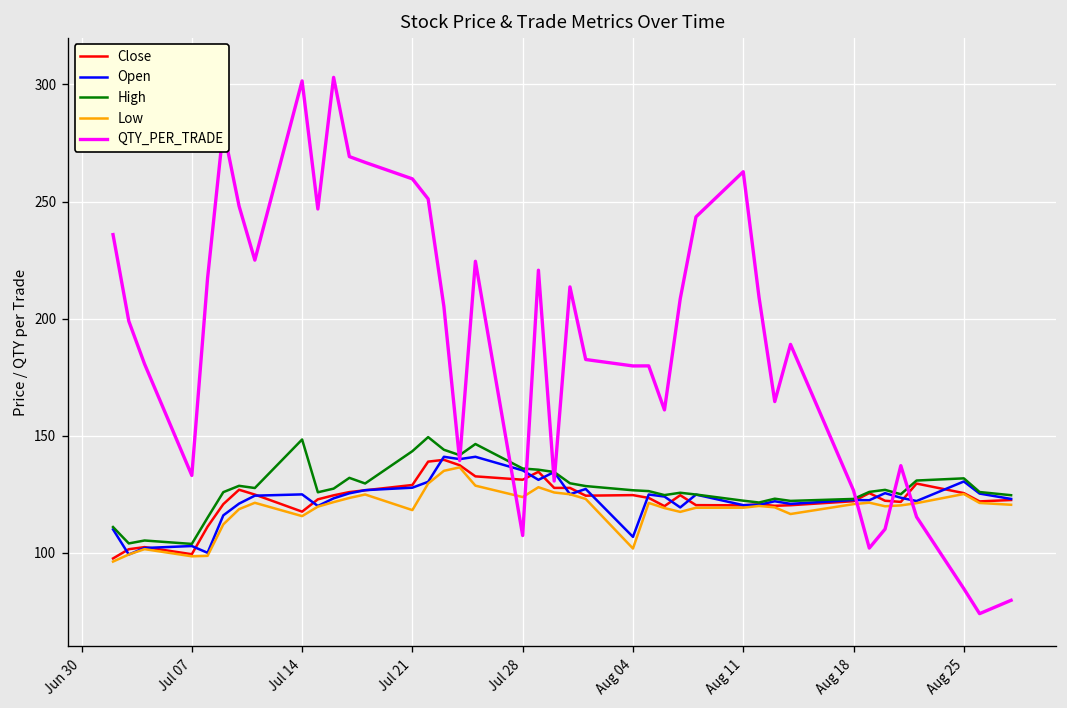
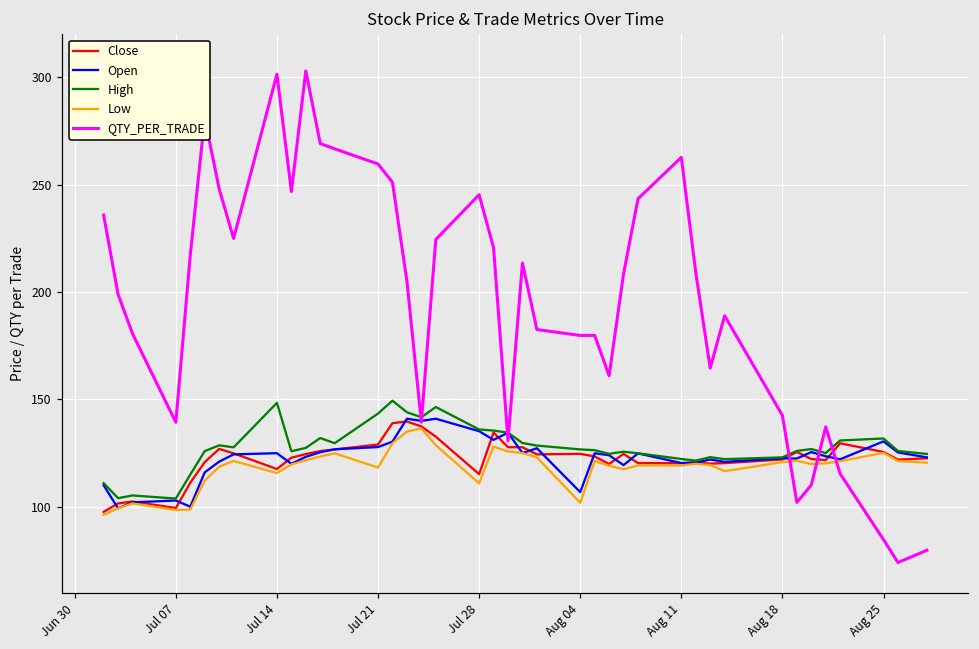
  {
    "Close": {
      "Jul 14": 118,
-     "Jul 28": 131,
+     "Jul 28": 115,
      "Aug 04": 125
    },
    "Open": {
      "Jul 14": 125,
      "Aug 04": 107,
      "Aug 25": 130
    },
    "High": {
      "Jul 14": 148,
      "Jul 21": 143,
      "Aug 04": 127,
      "Aug 11": 122,
      "Aug 25": 132
    },
    "Low": {
      "Jul 14": 116,
      "Jul 21": 118,
-     "Jul 28": 124,
+     "Jul 28": 111,
      "Aug 04": 102
    },
    "QTY_PER_TRADE": {
-     "Jul 07": 133,
+     "Jul 07": 139,
      "Jul 14": 302,
      "Jul 21": 260,
-     "Jul 28": 107,
+     "Jul 28": 245,
      "Aug 04": 180,
      "Aug 11": 263,
-     "Aug 18": 127,
+     "Aug 18": 142,
      "Aug 25": 85
    }
  }
